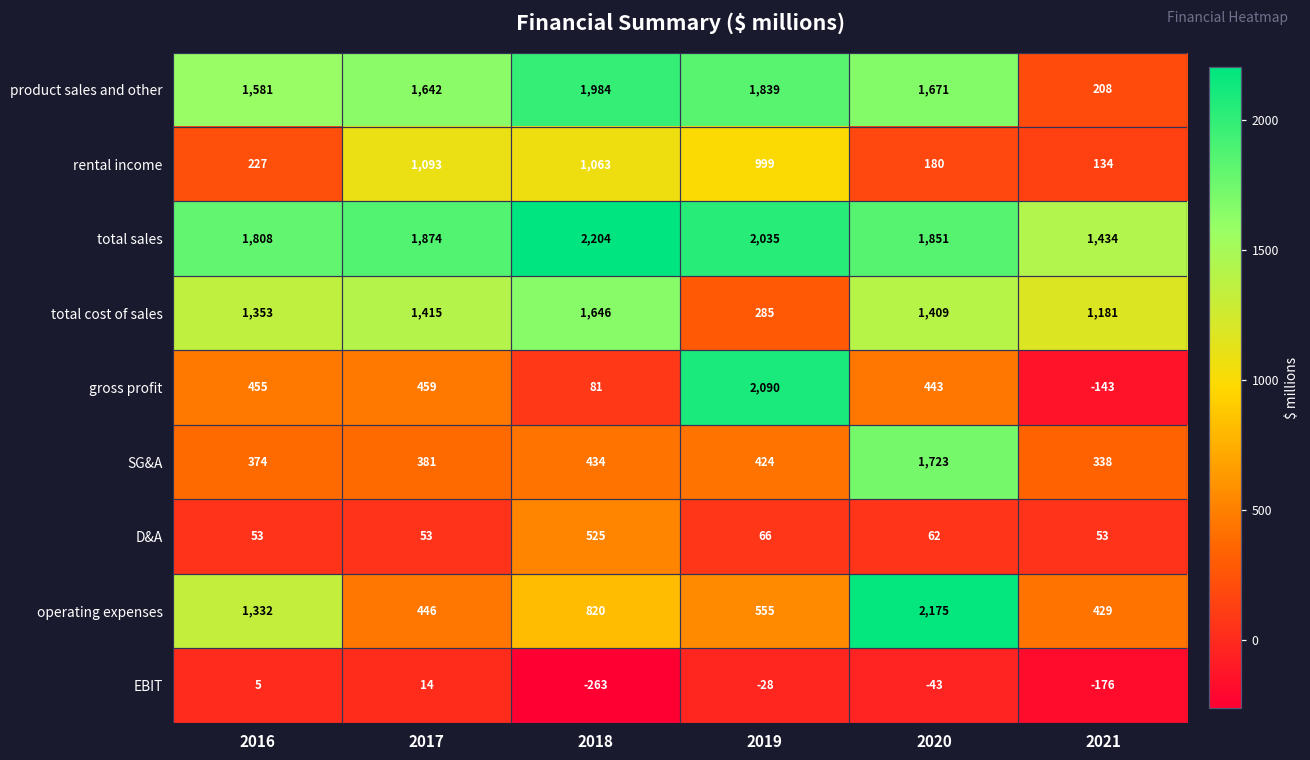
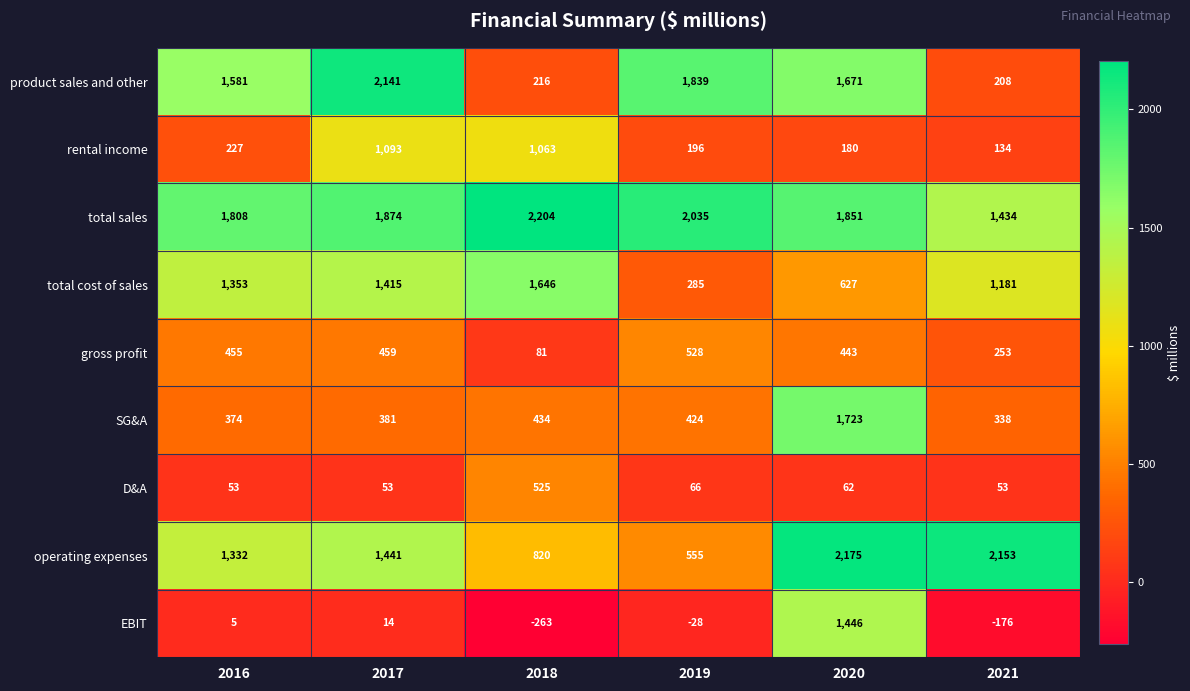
  {
    "product sales and other": {
      "2016": "1,581",
-     "2017": "1,642",
-     "2018": "1,984",
+     "2017": "2,141",
+     "2018": "216",
      "2019": "1,839",
      "2020": "1,671",
      "2021": "208"
    },
    "rental income": {
      "2016": "227",
      "2017": "1,093",
      "2018": "1,063",
-     "2019": "999",
+     "2019": "196",
      "2020": "180",
      "2021": "134"
    },
    "total sales": {
      "2016": "1,808",
      "2017": "1,874",
      "2018": "2,204",
      "2019": "2,035",
      "2020": "1,851",
      "2021": "1,434"
    },
    "total cost of sales": {
      "2016": "1,353",
      "2017": "1,415",
      "2018": "1,646",
      "2019": "285",
-     "2020": "1,409",
+     "2020": "627",
      "2021": "1,181"
    },
    "gross profit": {
      "2016": "455",
      "2017": "459",
      "2018": "81",
-     "2019": "2,090",
+     "2019": "528",
      "2020": "443",
-     "2021": "-143"
+     "2021": "253"
    },
    "SG&A": {
      "2016": "374",
      "2017": "381",
      "2018": "434",
      "2019": "424",
      "2020": "1,723",
      "2021": "338"
    },
    "D&A": {
      "2016": "53",
      "2017": "53",
      "2018": "525",
      "2019": "66",
      "2020": "62",
      "2021": "53"
    },
    "operating expenses": {
      "2016": "1,332",
-     "2017": "446",
+     "2017": "1,441",
      "2018": "820",
      "2019": "555",
      "2020": "2,175",
-     "2021": "429"
+     "2021": "2,153"
    },
    "EBIT": {
      "2016": "5",
      "2017": "14",
      "2018": "-263",
      "2019": "-28",
-     "2020": "-43",
+     "2020": "1,446",
      "2021": "-176"
    }
  }
